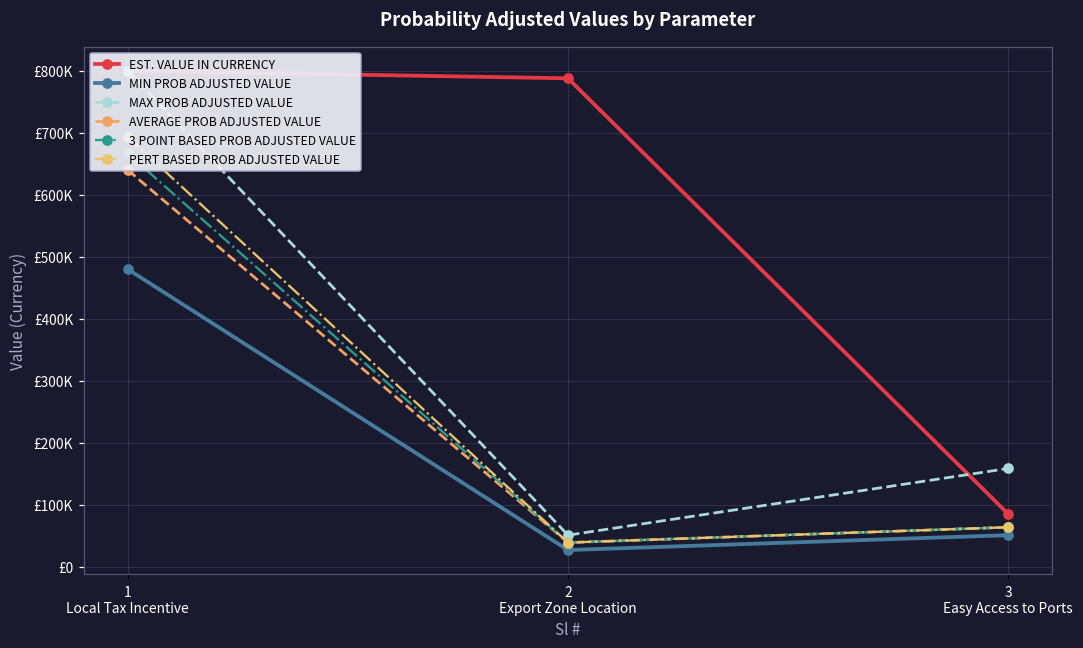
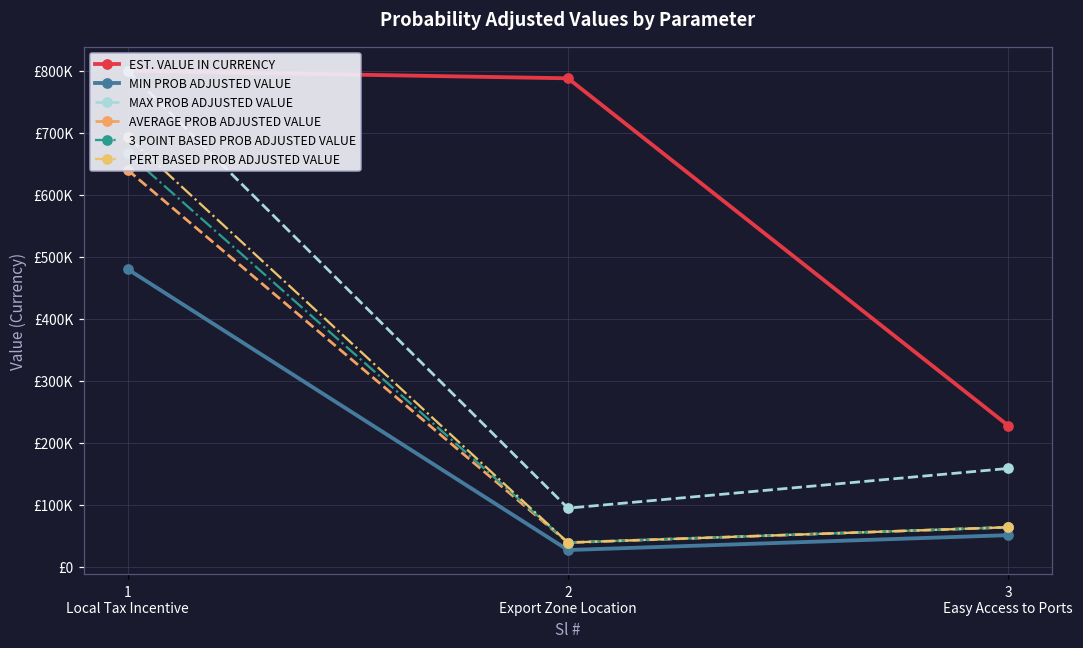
  {
    "EST. VALUE IN CURRENCY": {
      "2 Export Zone Location": "£790000",
-     "3 Easy Access to Ports": "£90000"
+     "3 Easy Access to Ports": "£230000"
    },
    "MAX PROB ADJUSTED VALUE": {
-     "2 Export Zone Location": "£50000",
+     "2 Export Zone Location": "£90000",
      "3 Easy Access to Ports": "£160000"
    }
  }
